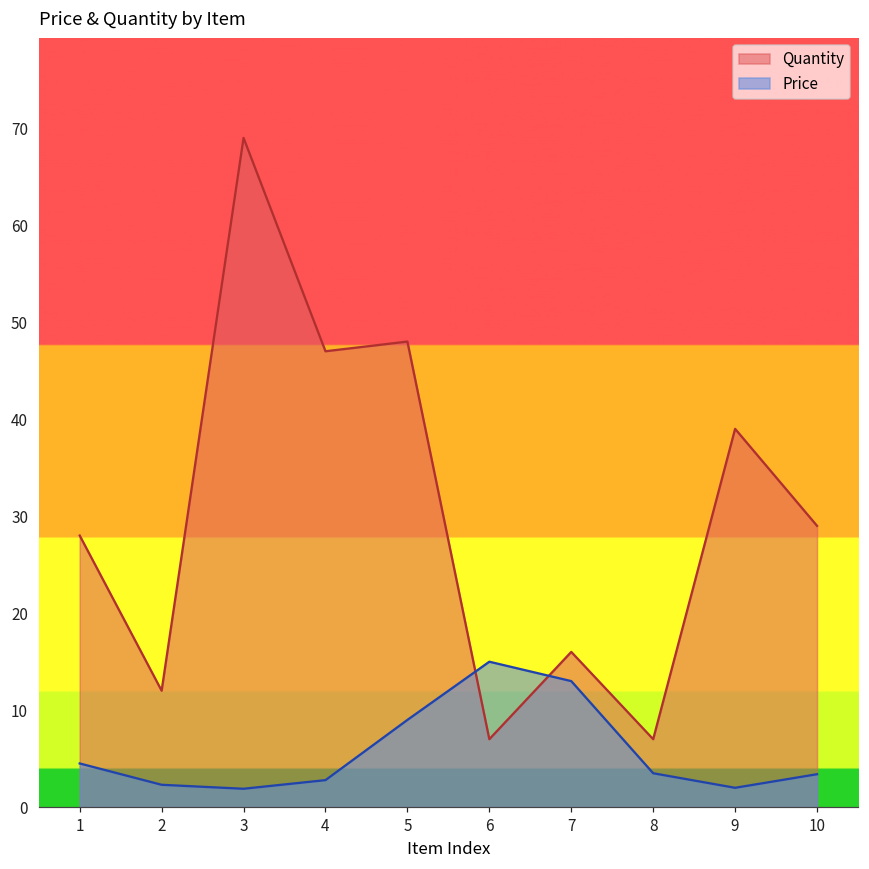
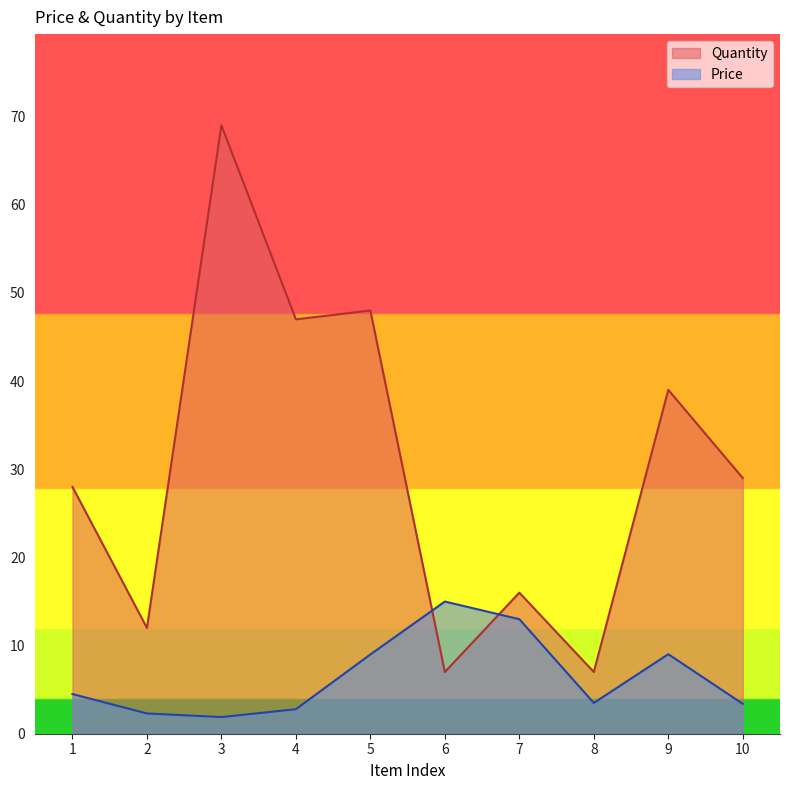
  {
    "Quantity": {
      "1": 28,
      "2": 12,
      "3": 69,
      "4": 47,
      "5": 48,
      "6": 7,
      "7": 16,
      "8": 7,
      "9": 39,
      "10": 29
    },
    "Price": {
      "1": 5,
      "2": 2,
      "3": 2,
      "4": 3,
      "5": 9,
      "6": 15,
      "7": 13,
      "8": 3,
-     "9": 2,
+     "9": 9,
      "10": 3
    }
  }
